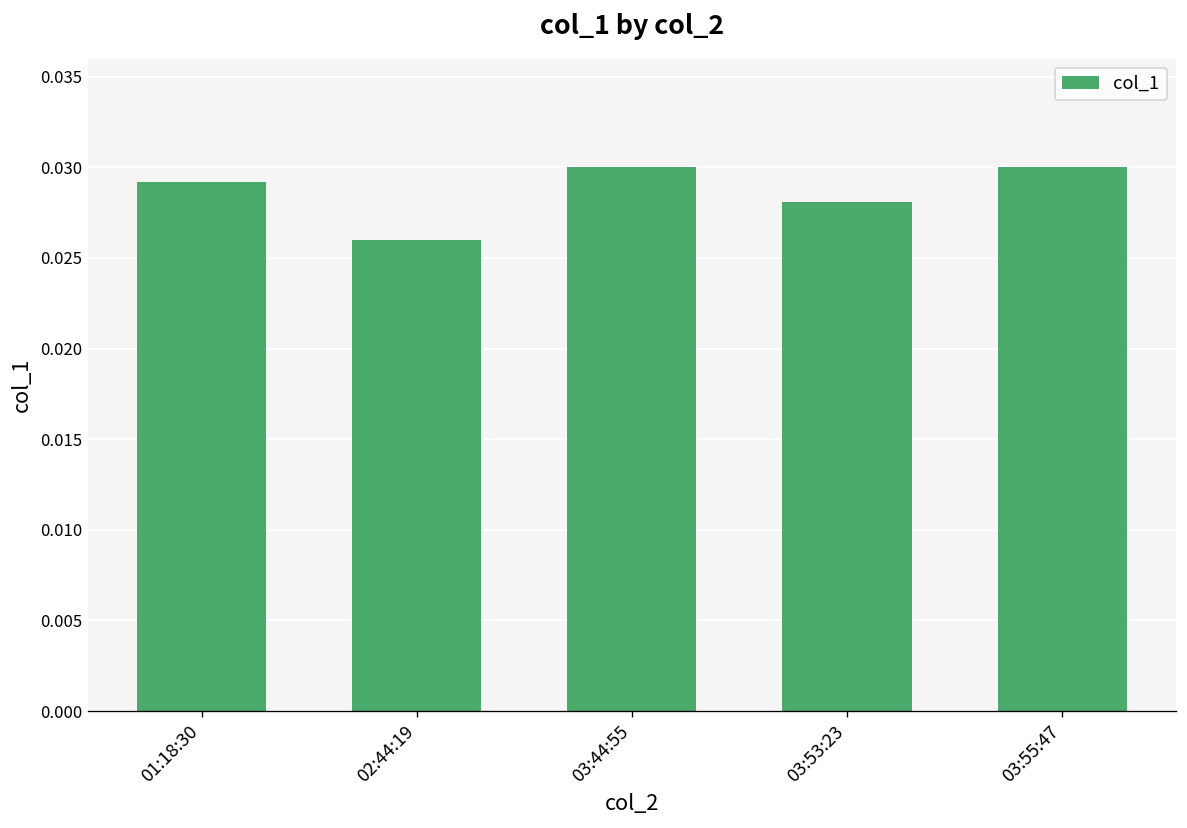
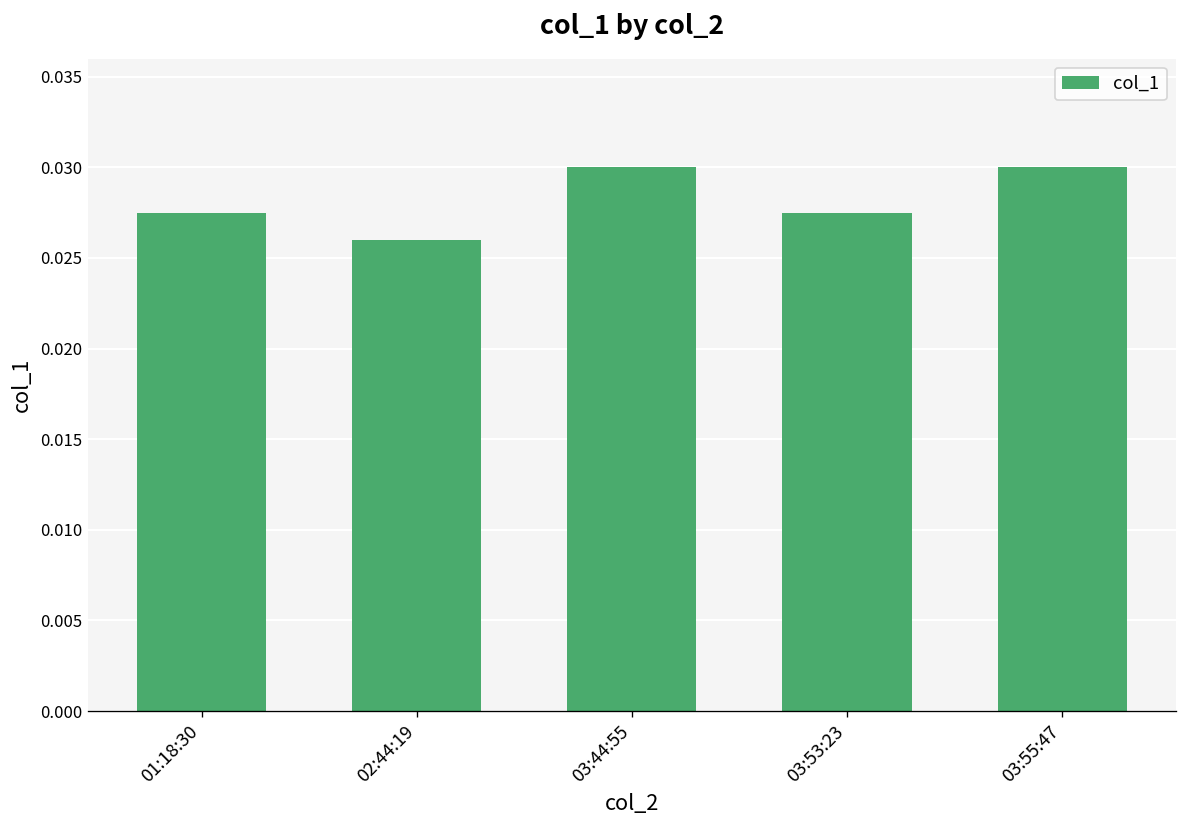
  {
-   "01:18:30": 0.0292,
+   "01:18:30": 0.0275,
    "02:44:19": 0.0260,
    "03:44:55": 0.0300,
-   "03:53:23": 0.0281,
+   "03:53:23": 0.0275,
    "03:55:47": 0.0300
  }
